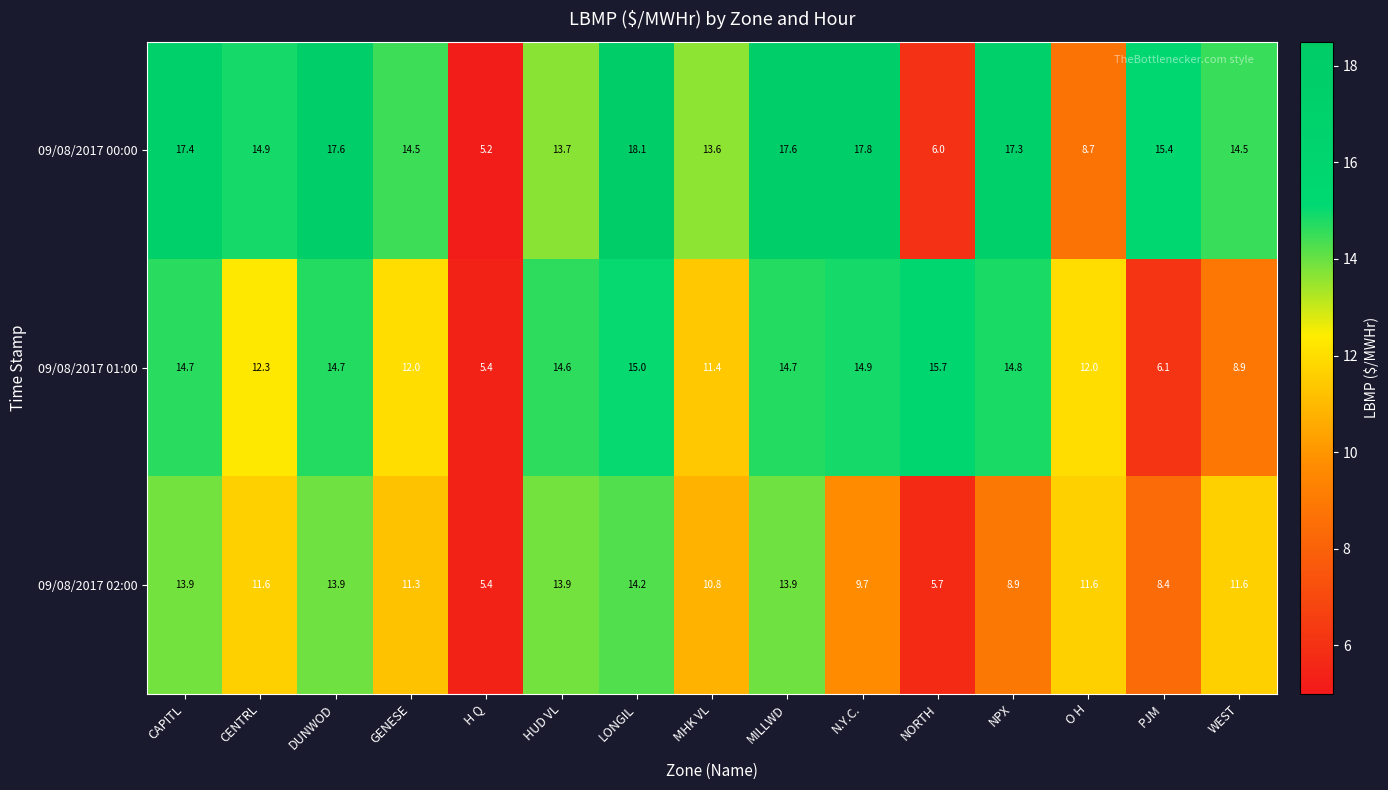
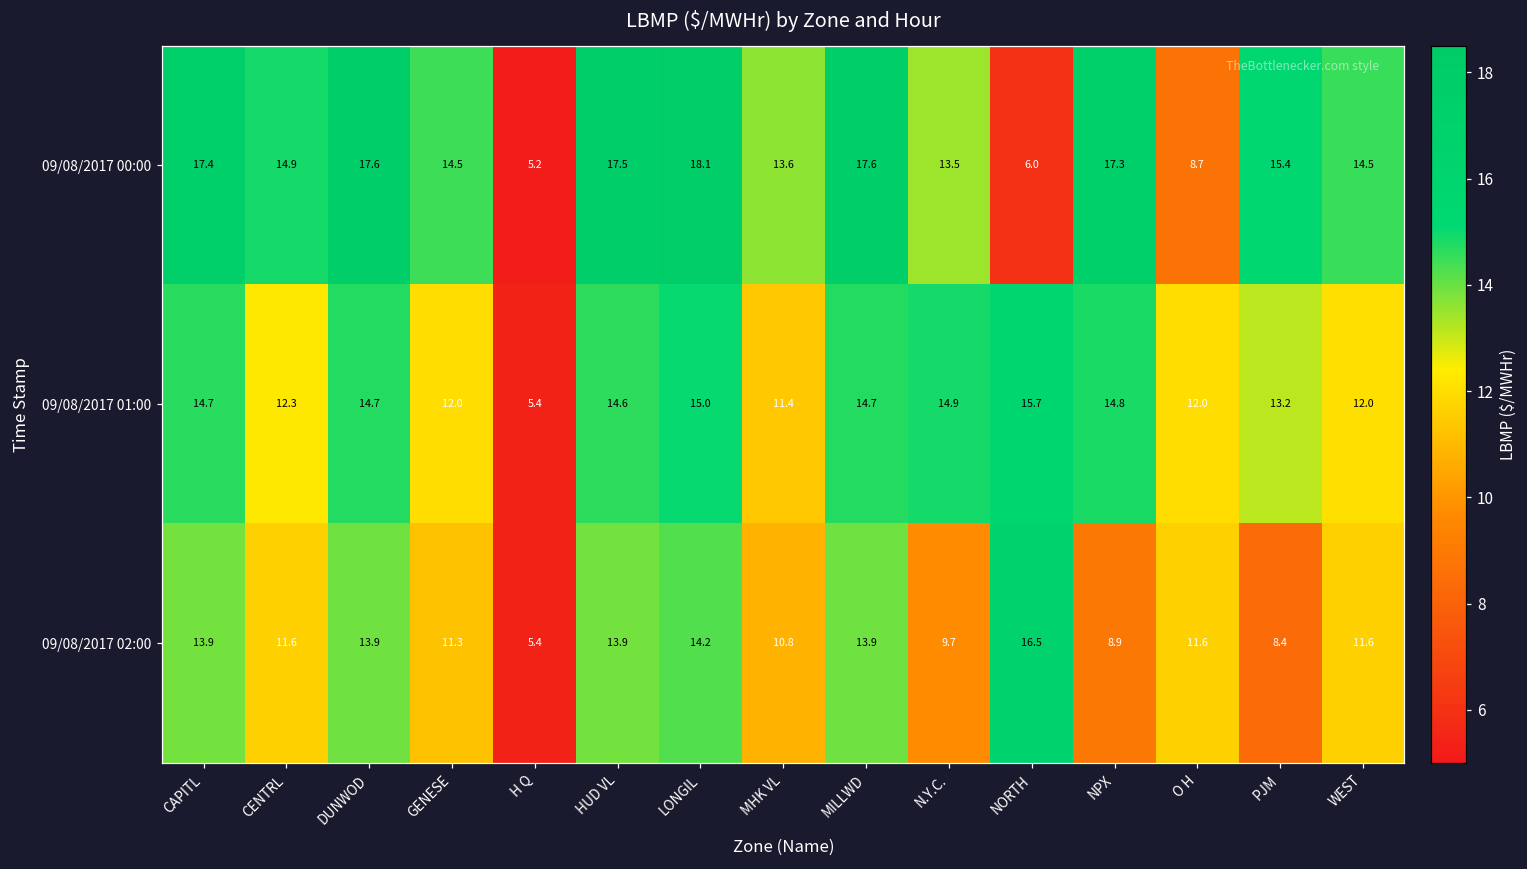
  {
    "09/08/2017 00:00": {
      "CAPITL": 17.4,
      "CENTRL": 14.9,
      "DUNWOD": 17.6,
      "GENESE": 14.5,
      "H Q": 5.2,
-     "HUD VL": 13.7,
+     "HUD VL": 17.5,
      "LONGIL": 18.1,
      "MHK VL": 13.6,
      "MILLWD": 17.6,
-     "N.Y.C.": 17.8,
+     "N.Y.C.": 13.5,
      "NORTH": 6.0,
      "NPX": 17.3,
      "O H": 8.7,
      "WEST": 14.5
    },
    "09/08/2017 01:00": {
      "CAPITL": 14.7,
      "CENTRL": 12.3,
      "DUNWOD": 14.7,
      "GENESE": 12.0,
      "H Q": 5.4,
      "HUD VL": 14.6,
      "LONGIL": 15.0,
      "MHK VL": 11.4,
      "MILLWD": 14.7,
      "N.Y.C.": 14.9,
      "NORTH": 15.7,
      "NPX": 14.8,
      "O H": 12.0,
-     "PJM": 6.1,
-     "WEST": 8.9
+     "PJM": 13.2,
+     "WEST": 12.0
    },
    "09/08/2017 02:00": {
      "CAPITL": 13.9,
      "CENTRL": 11.6,
      "DUNWOD": 13.9,
      "GENESE": 11.3,
      "H Q": 5.4,
      "HUD VL": 13.9,
      "LONGIL": 14.2,
      "MHK VL": 10.8,
      "MILLWD": 13.9,
      "N.Y.C.": 9.7,
-     "NORTH": 5.7,
+     "NORTH": 16.5,
      "NPX": 8.9,
      "O H": 11.6,
      "PJM": 8.4,
      "WEST": 11.6
    }
  }
